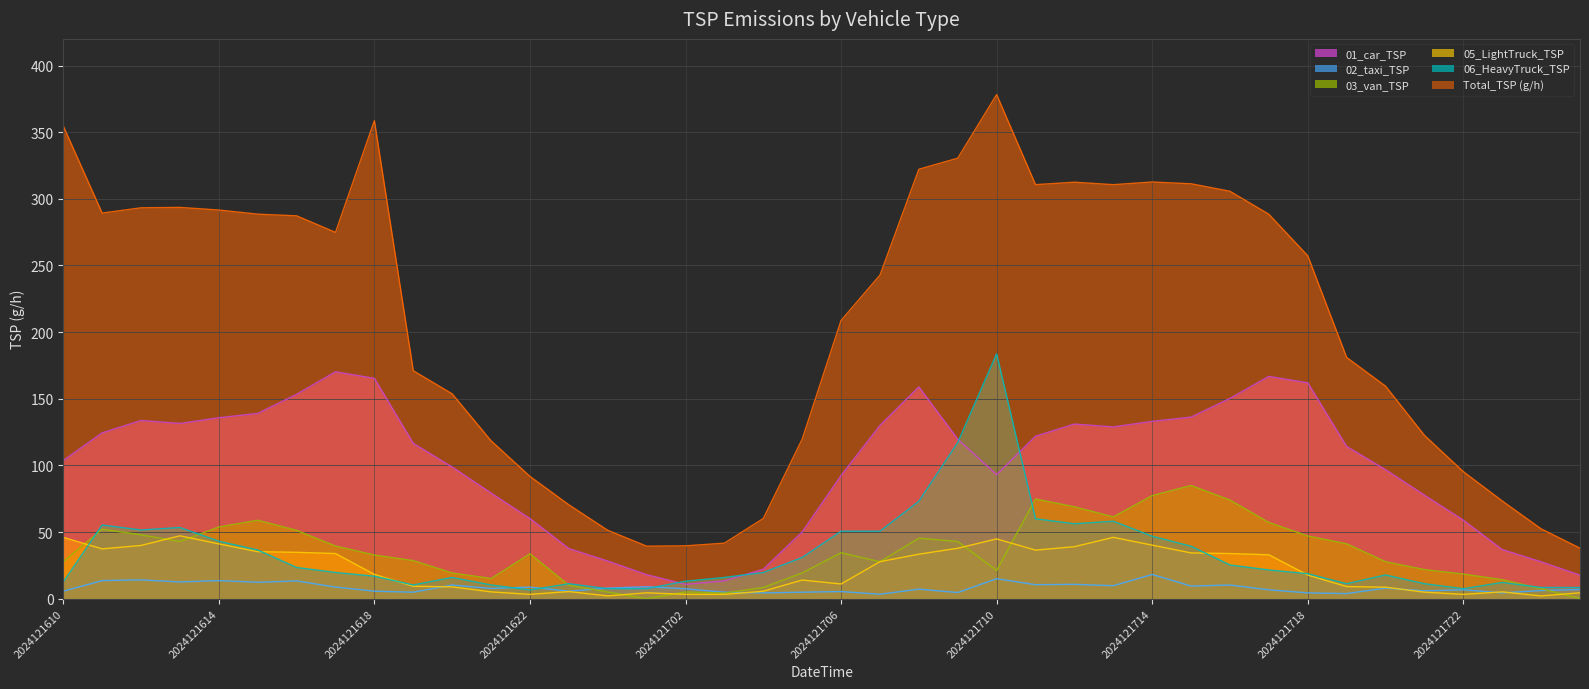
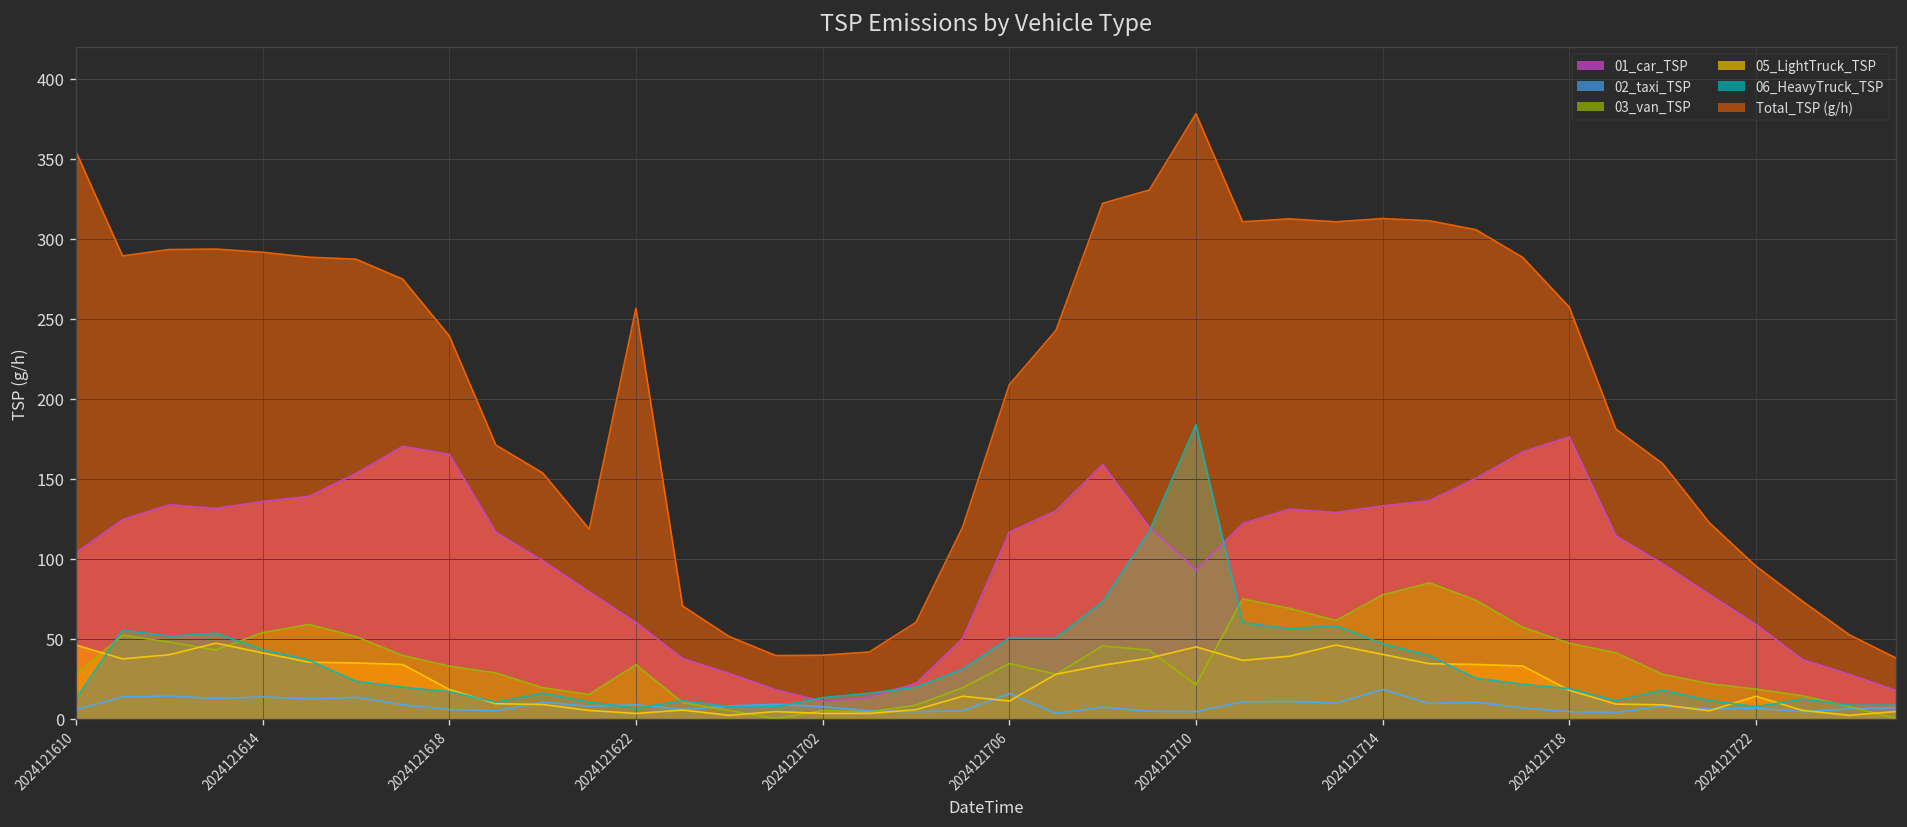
  {
    "01_car_TSP": {
      "2024121610": 104,
      "2024121614": 136,
      "2024121618": 165,
      "2024121622": 60,
      "2024121702": 11,
-     "2024121706": 92,
+     "2024121706": 117,
      "2024121710": 93,
      "2024121714": 133,
-     "2024121718": 162,
+     "2024121718": 176,
      "2024121722": 59
    },
    "02_taxi_TSP": {
      "2024121610": 6,
      "2024121614": 14,
      "2024121618": 6,
      "2024121622": 9,
      "2024121702": 7,
-     "2024121706": 5,
-     "2024121710": 15,
+     "2024121706": 16,
+     "2024121710": 4,
      "2024121714": 18,
      "2024121718": 4
    },
    "03_van_TSP": {
      "2024121610": 28,
      "2024121614": 54,
      "2024121618": 33,
      "2024121622": 34,
      "2024121706": 34,
      "2024121710": 21,
      "2024121714": 77,
      "2024121718": 47,
      "2024121722": 19
    },
    "05_LightTruck_TSP": {
      "2024121610": 46,
      "2024121614": 41,
      "2024121622": 3,
      "2024121706": 11,
      "2024121710": 45,
      "2024121714": 40,
-     "2024121722": 3
+     "2024121722": 14
    },
    "06_HeavyTruck_TSP": {
      "2024121610": 13,
      "2024121614": 43,
      "2024121622": 7,
      "2024121702": 13,
      "2024121706": 51,
      "2024121710": 184,
      "2024121714": 47
    },
    "Total_TSP (g/h)": {
      "2024121610": 355,
      "2024121614": 292,
-     "2024121618": 359,
-     "2024121622": 92,
+     "2024121618": 239,
+     "2024121622": 257,
      "2024121702": 40,
      "2024121706": 209,
      "2024121710": 378,
      "2024121714": 313,
      "2024121718": 257,
      "2024121722": 95
    }
  }
